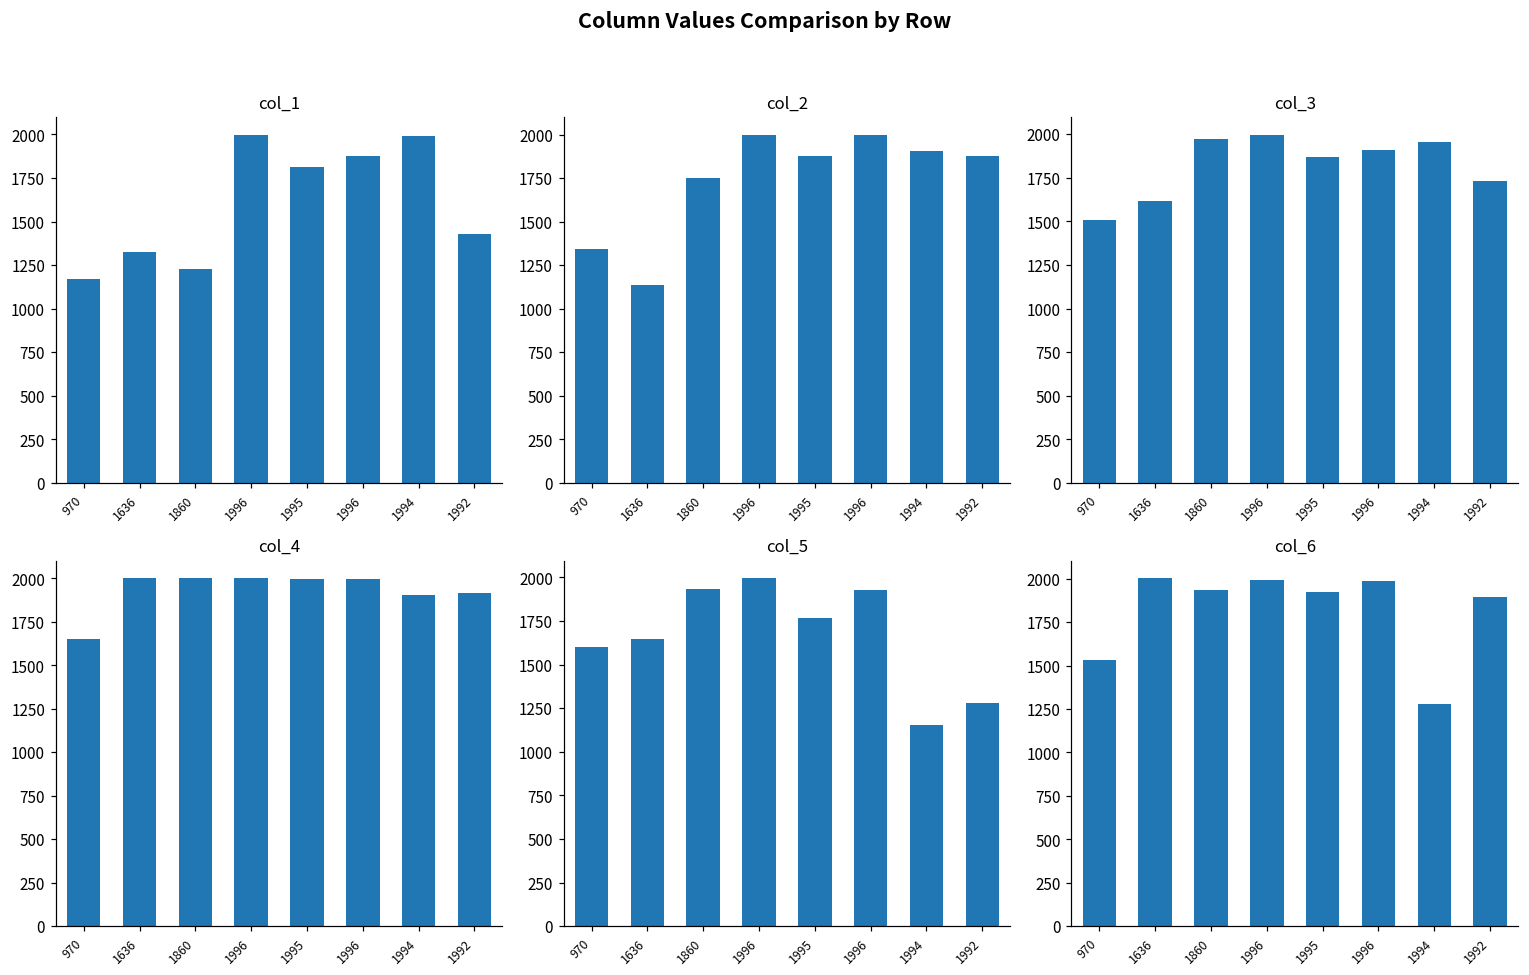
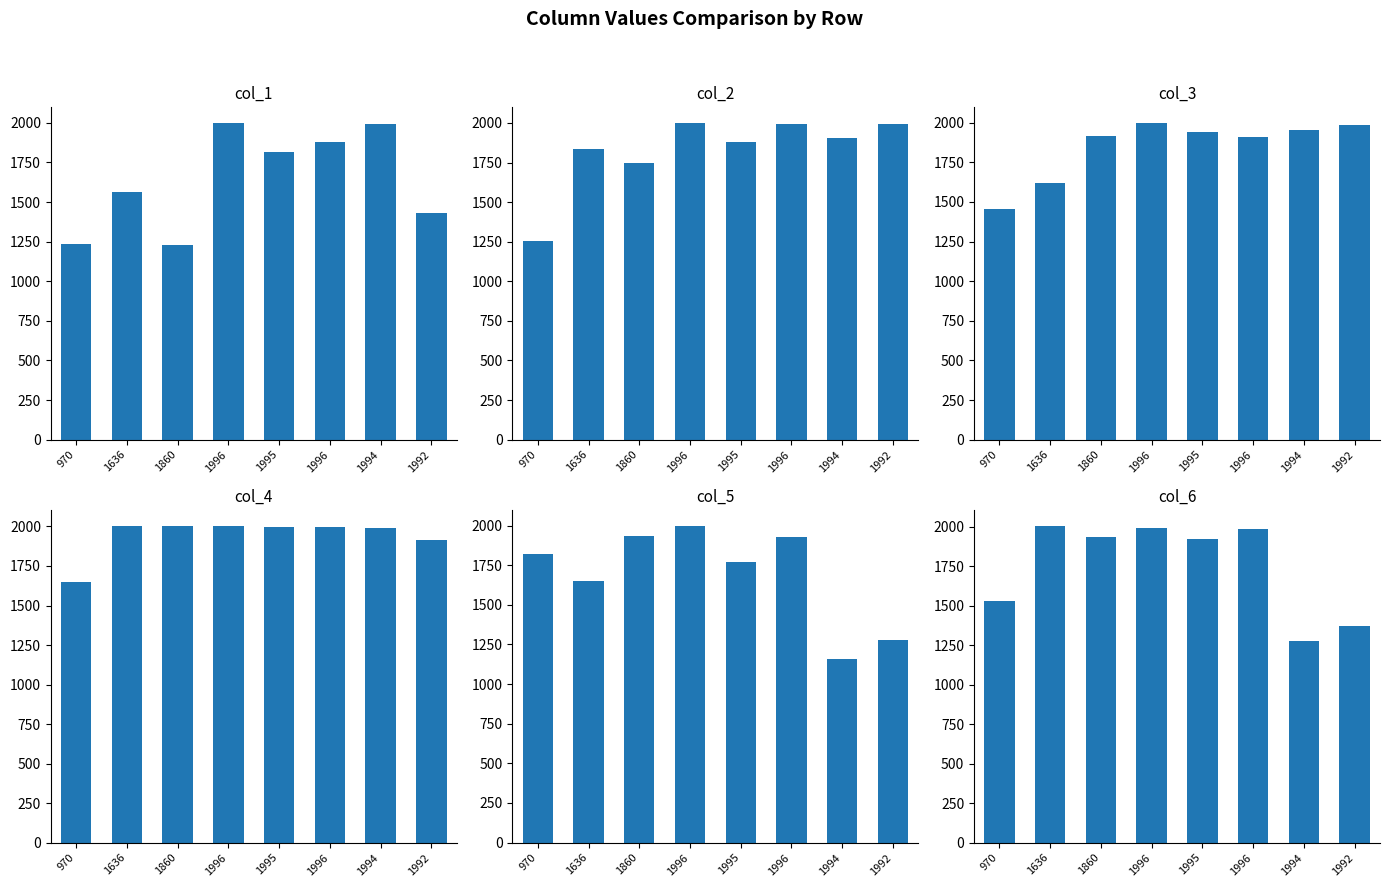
  {
    "col_1": {
-     "970": 1170,
-     "1636": 1320,
+     "970": 1230,
+     "1636": 1560,
      "1860": 1230,
      "1995": 1810,
      "1994": 1990,
      "1992": 1430
    },
    "col_2": {
-     "970": 1340,
-     "1636": 1130,
+     "970": 1250,
+     "1636": 1830,
      "1860": 1750,
      "1995": 1880,
      "1994": 1910,
-     "1992": 1880
+     "1992": 1990
    },
    "col_3": {
-     "970": 1510,
+     "970": 1460,
      "1636": 1620,
-     "1860": 1970,
-     "1995": 1870,
+     "1860": 1920,
+     "1995": 1940,
      "1994": 1950,
-     "1992": 1730
+     "1992": 1990
    },
    "col_4": {
      "970": 1650,
      "1636": 2000,
      "1860": 2000,
      "1995": 2000,
-     "1994": 1910,
+     "1994": 1990,
      "1992": 1920
    },
    "col_5": {
-     "970": 1600,
+     "970": 1820,
      "1636": 1650,
      "1860": 1930,
      "1995": 1770,
      "1994": 1160,
      "1992": 1280
    },
    "col_6": {
      "970": 1530,
      "1636": 2000,
      "1860": 1940,
      "1995": 1920,
      "1994": 1280,
-     "1992": 1890
+     "1992": 1370
    }
  }
